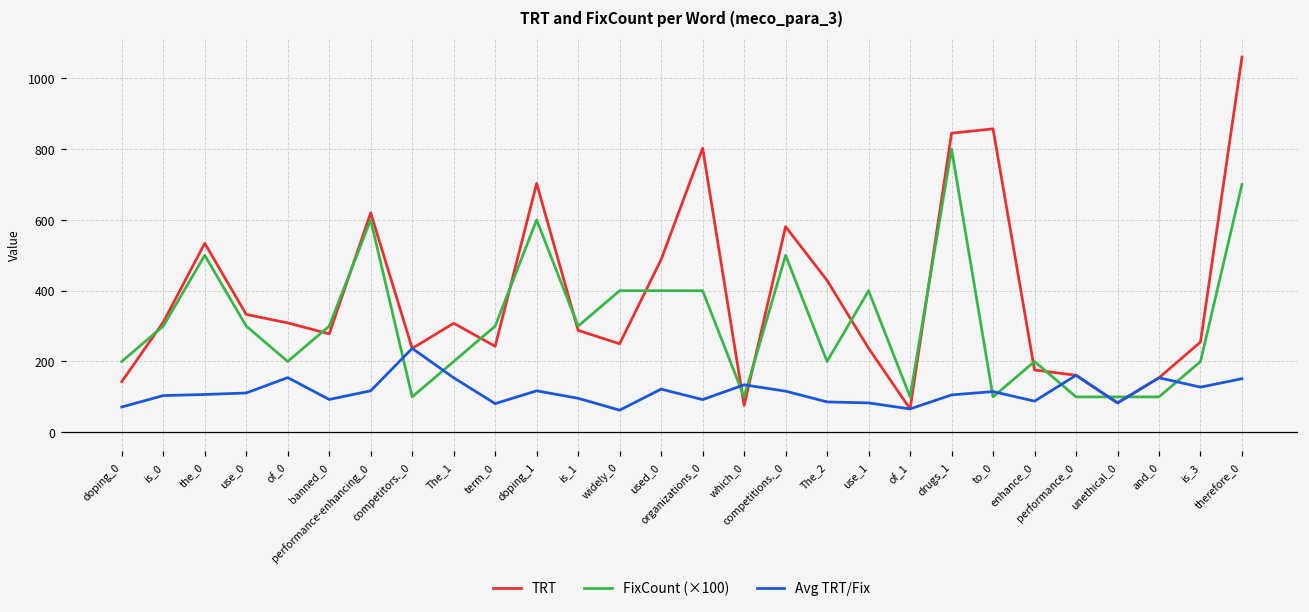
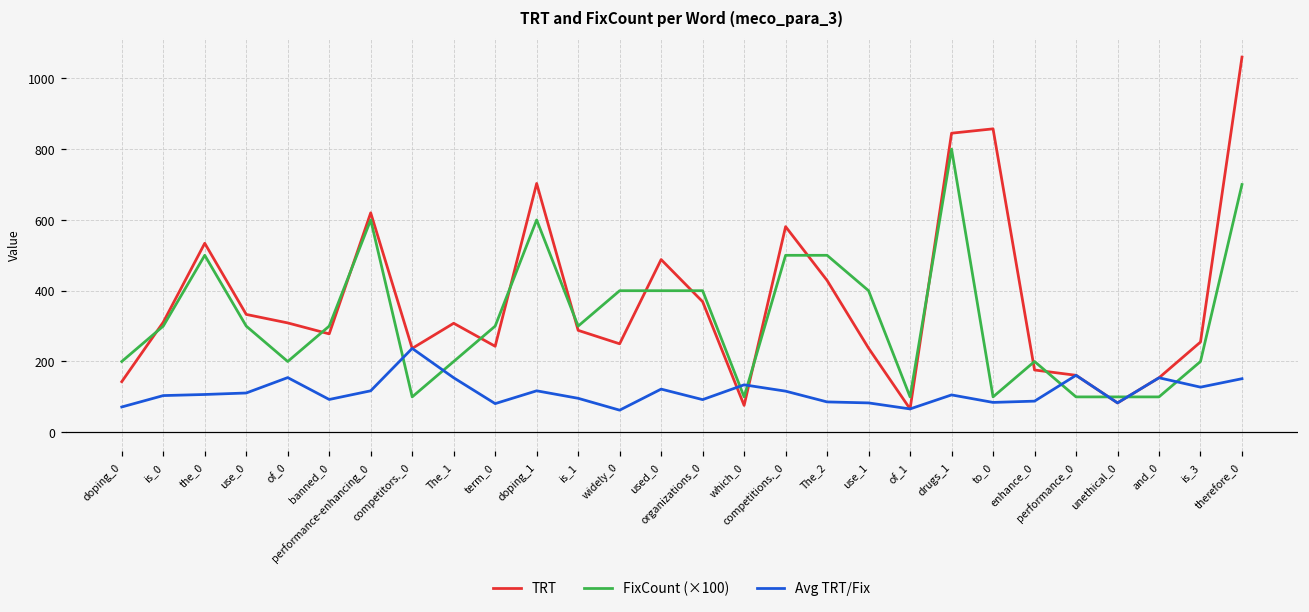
  {
    "TRT": {
      "doping_0": 140,
      "is_0": 310,
      "the_0": 530,
      "use_0": 330,
      "of_0": 310,
      "banned_0": 280,
      "performance-enhancing_0": 620,
      "The_1": 310,
      "term_0": 240,
      "doping_1": 700,
      "is_1": 290,
      "widely_0": 250,
      "used_0": 490,
-     "organizations_0": 800,
+     "organizations_0": 370,
      "which_0": 80,
      "competitions._0": 580,
      "The_2": 430,
      "use_1": 240,
      "drugs_1": 850,
      "to_0": 860,
      "enhance_0": 180,
      "is_3": 260,
      "therefore_0": 1060
    },
    "FixCount (×100)": {
      "doping_0": 200,
      "is_0": 300,
      "the_0": 500,
      "use_0": 300,
      "of_0": 200,
      "banned_0": 300,
      "performance-enhancing_0": 600,
      "competitors._0": 100,
      "The_1": 200,
      "term_0": 300,
      "doping_1": 600,
      "is_1": 300,
      "widely_0": 400,
      "used_0": 400,
      "organizations_0": 400,
      "which_0": 100,
      "competitions._0": 500,
-     "The_2": 200,
+     "The_2": 500,
      "use_1": 400,
      "of_1": 100,
      "drugs_1": 800,
      "to_0": 100,
      "enhance_0": 200,
      "performance_0": 100,
      "unethical_0": 100,
      "and_0": 100,
      "is_3": 200,
      "therefore_0": 700
    },
    "Avg TRT/Fix": {
      "doping_0": 70,
      "is_0": 100,
      "the_0": 110,
      "use_0": 110,
      "of_0": 150,
      "banned_0": 90,
      "performance-enhancing_0": 120,
      "The_1": 150,
      "term_0": 80,
      "doping_1": 120,
      "is_1": 100,
      "widely_0": 60,
      "used_0": 120,
      "organizations_0": 90,
      "which_0": 130,
      "competitions._0": 120,
      "The_2": 90,
      "use_1": 80,
      "drugs_1": 110,
-     "to_0": 120,
+     "to_0": 80,
      "enhance_0": 90,
      "is_3": 130,
      "therefore_0": 150
    }
  }
